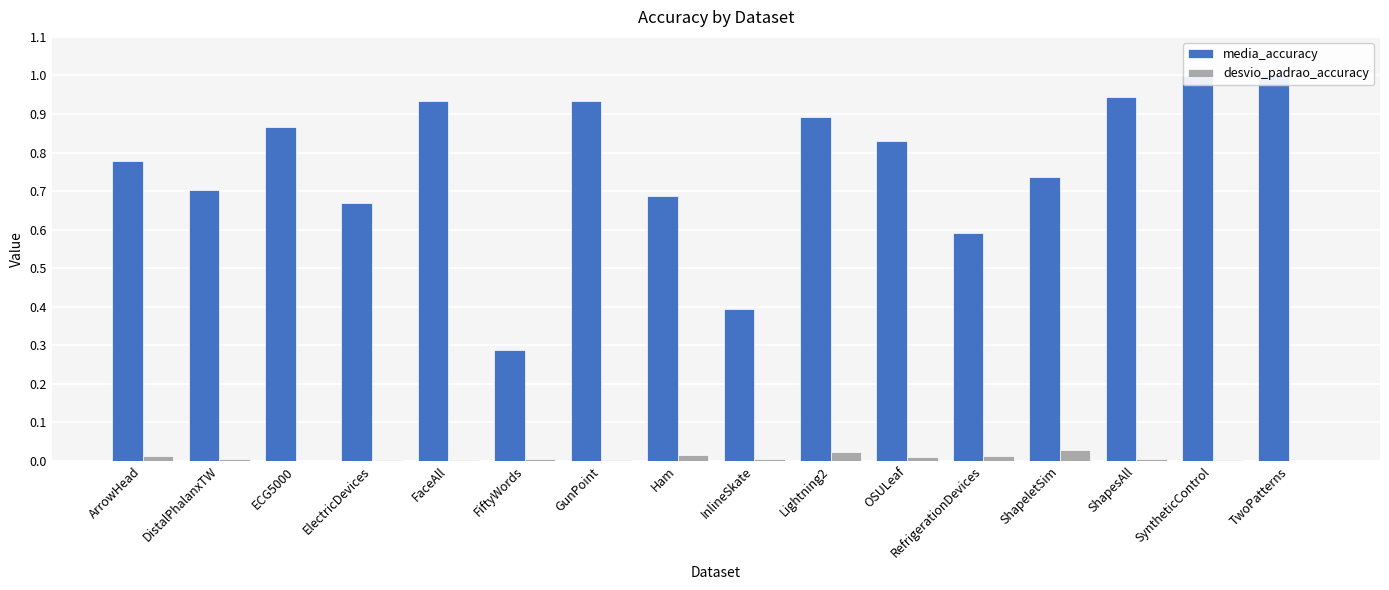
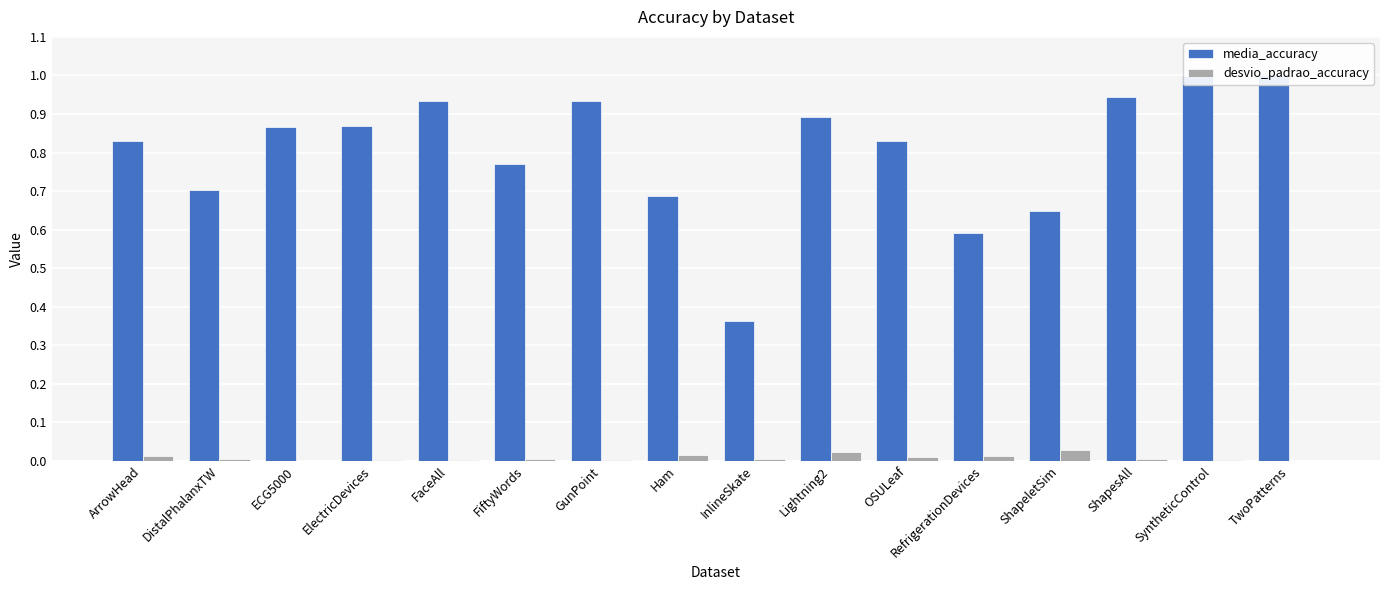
  {
    "media_accuracy": {
-     "ArrowHead": 0.78,
+     "ArrowHead": 0.83,
      "DistalPhalanxTW": 0.70,
      "ECG5000": 0.87,
-     "ElectricDevices": 0.67,
+     "ElectricDevices": 0.87,
      "FaceAll": 0.93,
-     "FiftyWords": 0.29,
+     "FiftyWords": 0.77,
      "GunPoint": 0.93,
      "Ham": 0.69,
-     "InlineSkate": 0.39,
+     "InlineSkate": 0.36,
      "Lightning2": 0.89,
      "OSULeaf": 0.83,
      "RefrigerationDevices": 0.59,
-     "ShapeletSim": 0.74,
+     "ShapeletSim": 0.65,
      "ShapesAll": 0.94
    },
    "desvio_padrao_accuracy": {
      "ArrowHead": 0.01,
      "Ham": 0.01,
      "Lightning2": 0.02,
      "OSULeaf": 0.01,
      "RefrigerationDevices": 0.01,
      "ShapeletSim": 0.03,
      "TwoPatterns": 0.00
    }
  }
